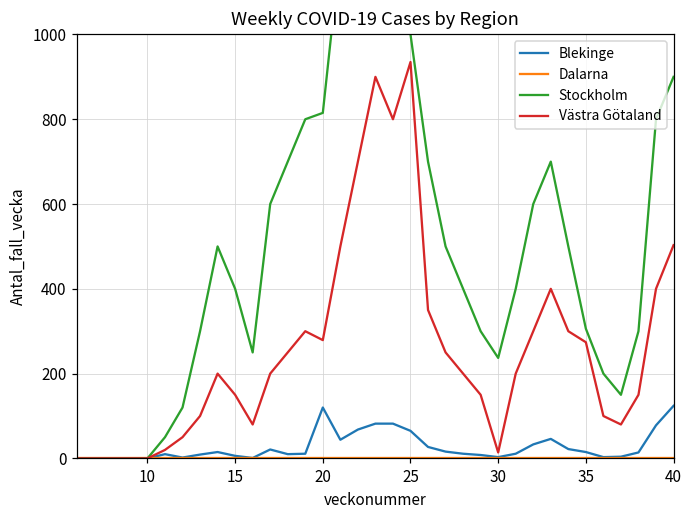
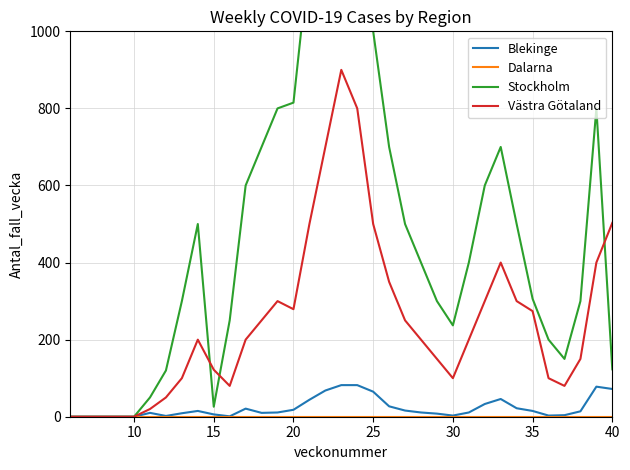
  {
    "Blekinge": {
-     "20": 120,
+     "20": 20,
      "25": 70,
      "35": 20,
-     "40": 120
+     "40": 70
    },
    "Dalarna": {
      "20": 0,
      "25": 0,
      "35": 0,
      "40": 0
    },
    "Stockholm": {
-     "15": 400,
+     "15": 30,
      "20": 820,
      "25": 1000,
      "30": 240,
      "35": 310,
-     "40": 900
+     "40": 120
    },
    "Västra Götaland": {
-     "15": 150,
+     "15": 120,
      "20": 280,
-     "25": 940,
-     "30": 10,
+     "25": 500,
+     "30": 100,
      "35": 270,
      "40": 500
    }
  }
